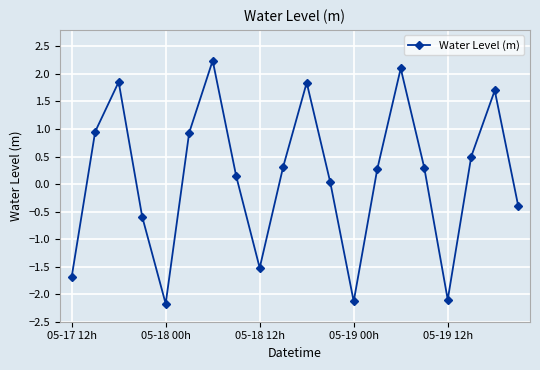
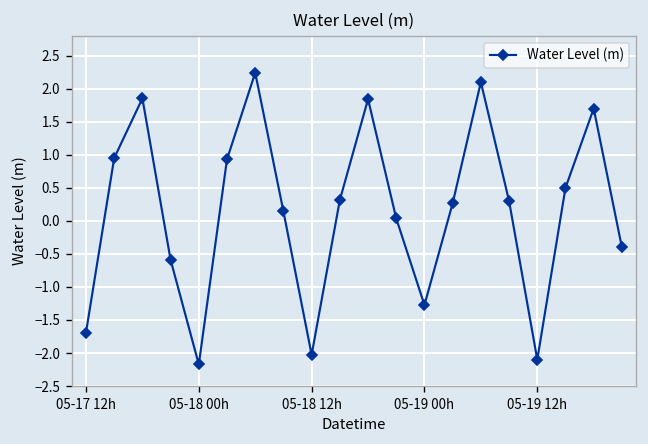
  {
    "05-17 12h": -1.7,
    "05-18 00h": -2.2,
-   "05-18 12h": -1.5,
-   "05-19 00h": -2.1,
+   "05-18 12h": -2.0,
+   "05-19 00h": -1.3,
    "05-19 12h": -2.1
  }
